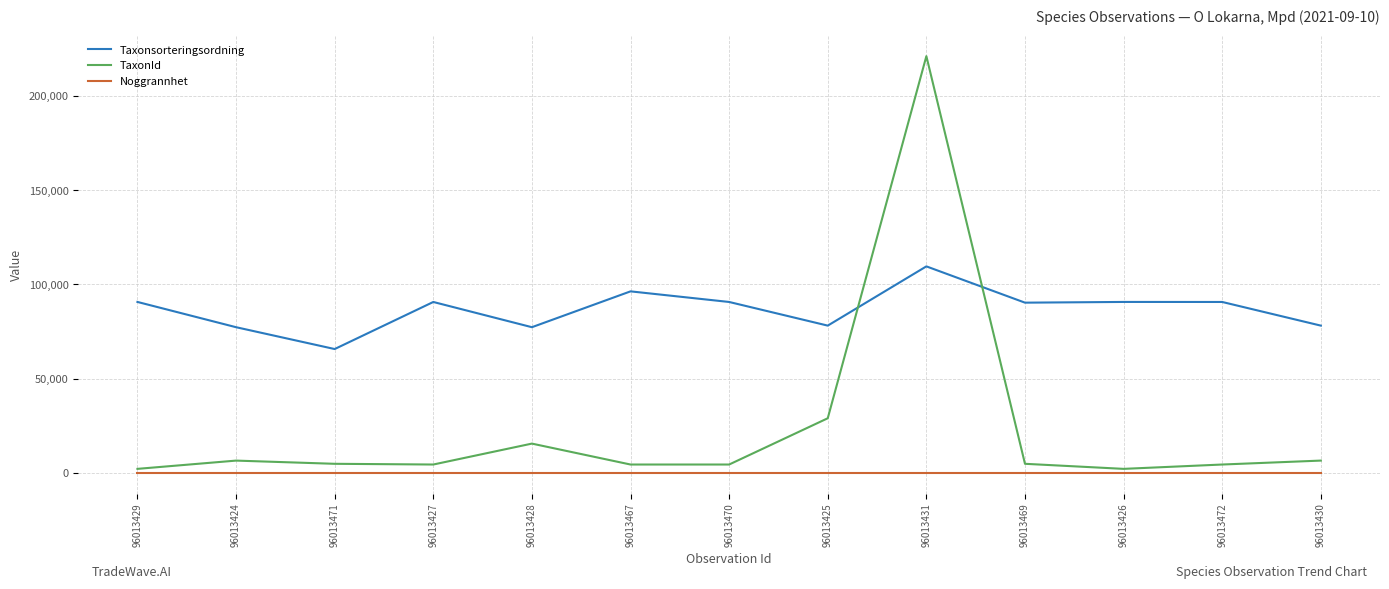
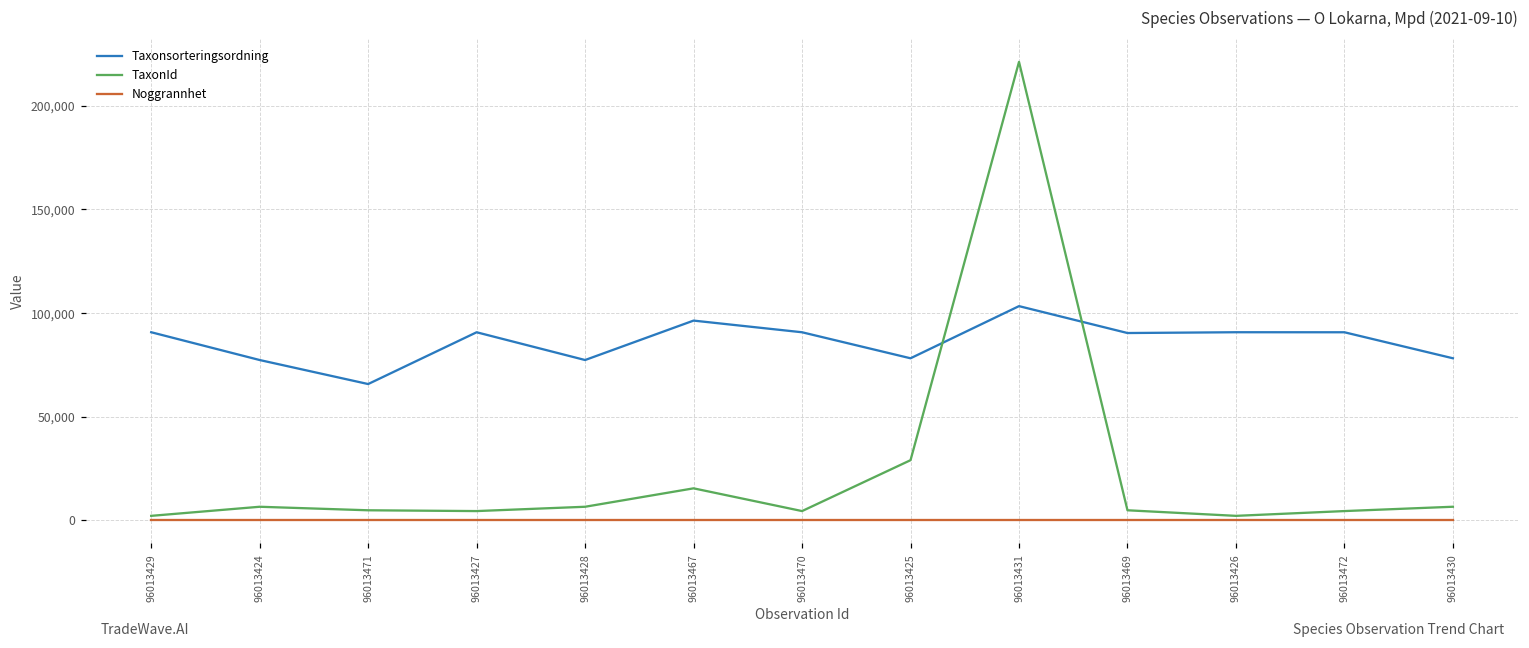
  {
    "Taxonsorteringsordning": {
      "96013429": "91,000",
      "96013424": "77,000",
      "96013471": "66,000",
      "96013427": "91,000",
      "96013428": "77,000",
      "96013467": "96,000",
      "96013470": "91,000",
      "96013425": "78,000",
-     "96013431": "110,000",
+     "96013431": "103,000",
      "96013469": "90,000",
      "96013426": "91,000",
      "96013472": "91,000",
      "96013430": "78,000"
    },
    "TaxonId": {
      "96013429": "2,000",
      "96013424": "6,000",
      "96013471": "5,000",
      "96013427": "4,000",
-     "96013428": "15,000",
-     "96013467": "4,000",
+     "96013428": "6,000",
+     "96013467": "15,000",
      "96013470": "4,000",
      "96013425": "29,000",
      "96013431": "221,000",
      "96013469": "5,000",
      "96013426": "2,000",
      "96013472": "4,000",
      "96013430": "6,000"
    },
    "Noggrannhet": {
      "96013429": "0",
      "96013424": "0",
      "96013471": "0",
      "96013427": "0",
      "96013428": "0",
      "96013467": "0",
      "96013470": "0",
      "96013425": "0",
      "96013431": "0",
      "96013469": "0",
      "96013426": "0",
      "96013472": "0",
      "96013430": "0"
    }
  }
